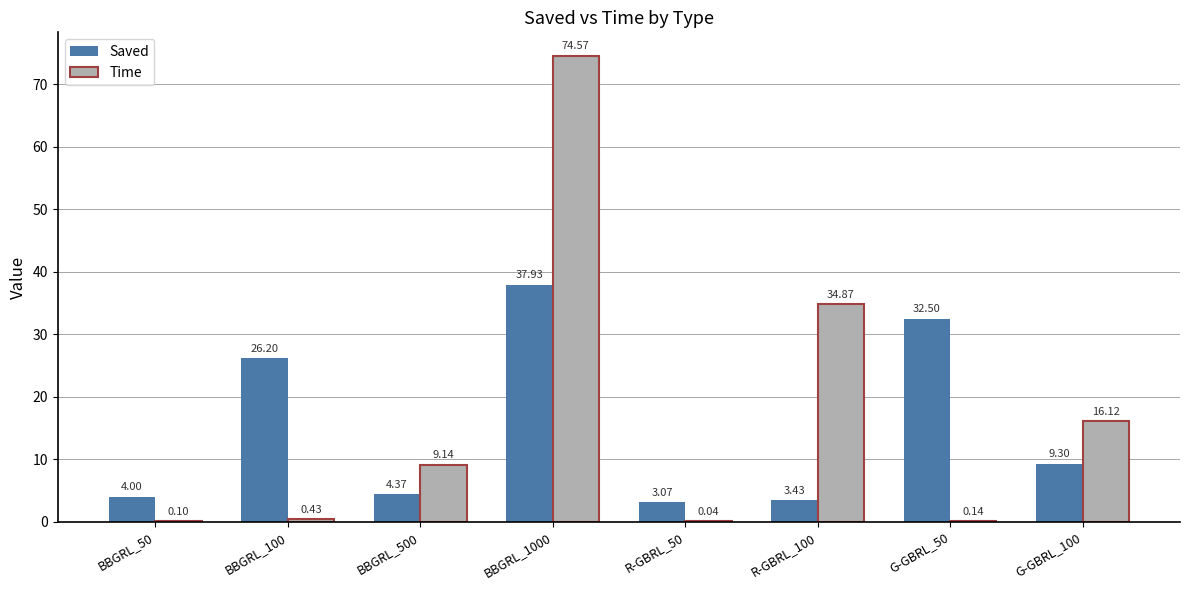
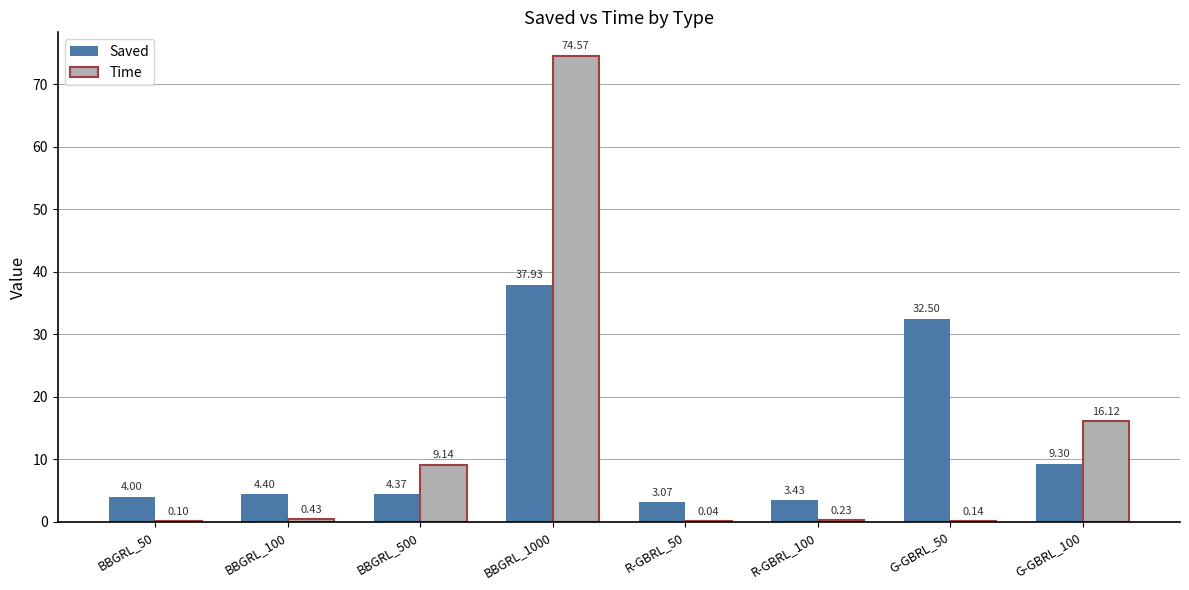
  {
    "Saved": {
      "BBGRL_50": 4.00,
-     "BBGRL_100": 26.20,
+     "BBGRL_100": 4.40,
      "BBGRL_500": 4.37,
      "BBGRL_1000": 37.93,
      "R-GBRL_50": 3.07,
      "R-GBRL_100": 3.43,
      "G-GBRL_50": 32.50,
      "G-GBRL_100": 9.30
    },
    "Time": {
      "BBGRL_50": 0.10,
      "BBGRL_100": 0.43,
      "BBGRL_500": 9.14,
      "BBGRL_1000": 74.57,
      "R-GBRL_50": 0.04,
-     "R-GBRL_100": 34.87,
+     "R-GBRL_100": 0.23,
      "G-GBRL_50": 0.14,
      "G-GBRL_100": 16.12
    }
  }
